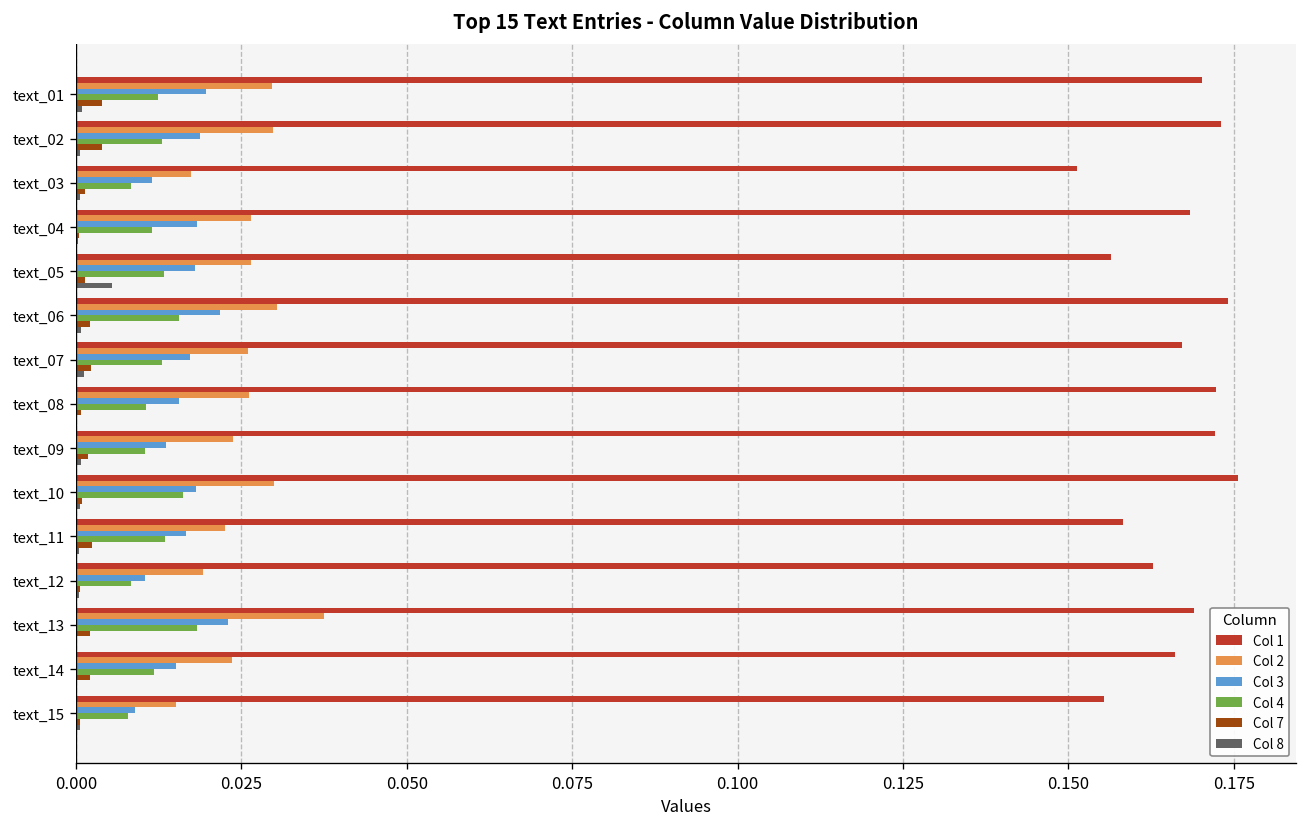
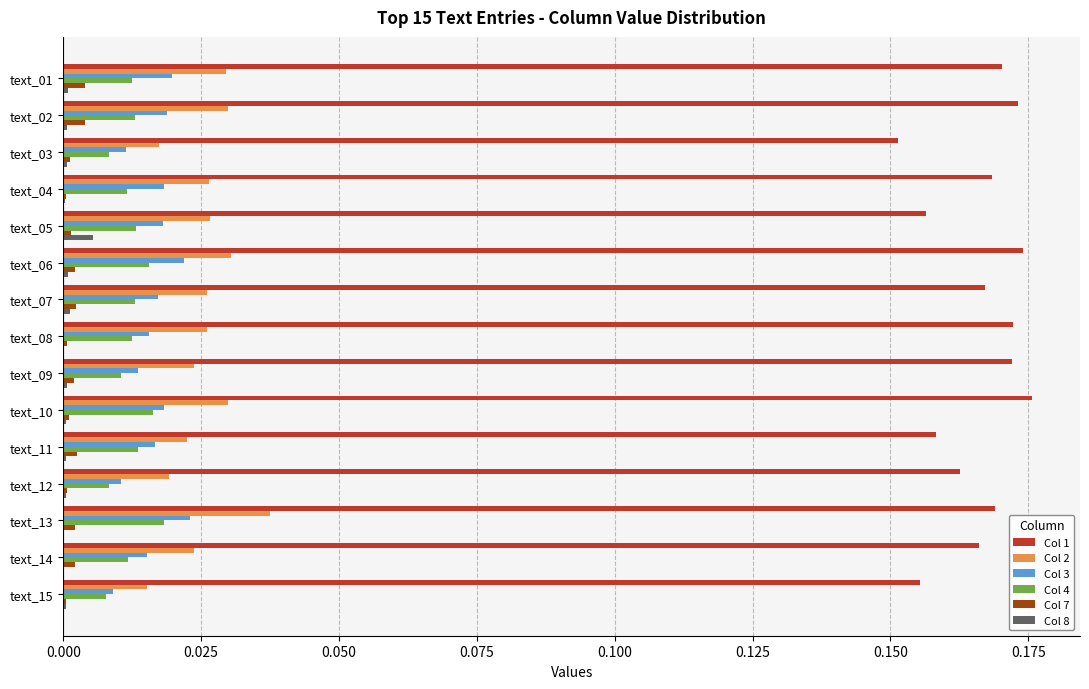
  {
    "Col 2": {
      "text_01": 0.030,
      "text_02": 0.030,
      "text_03": 0.017,
      "text_04": 0.026,
      "text_05": 0.027,
      "text_06": 0.030,
      "text_07": 0.026,
      "text_08": 0.026,
      "text_09": 0.024,
      "text_10": 0.030,
      "text_11": 0.022,
      "text_12": 0.019,
      "text_13": 0.038,
      "text_14": 0.024,
      "text_15": 0.015
    },
    "Col 3": {
      "text_01": 0.020,
      "text_02": 0.019,
      "text_03": 0.011,
      "text_04": 0.018,
      "text_05": 0.018,
      "text_06": 0.022,
      "text_07": 0.017,
      "text_08": 0.016,
      "text_09": 0.014,
      "text_10": 0.018,
      "text_11": 0.017,
      "text_12": 0.010,
      "text_13": 0.023,
      "text_14": 0.015,
      "text_15": 0.009
    },
    "Col 4": {
      "text_01": 0.012,
      "text_02": 0.013,
      "text_03": 0.008,
      "text_04": 0.012,
      "text_05": 0.013,
      "text_06": 0.016,
      "text_07": 0.013,
-     "text_08": 0.011,
+     "text_08": 0.012,
      "text_09": 0.010,
      "text_10": 0.016,
      "text_11": 0.013,
      "text_12": 0.008,
      "text_13": 0.018,
      "text_14": 0.012,
      "text_15": 0.008
    },
    "Col 8": {
      "text_01": 0.001,
      "text_02": 0.001,
      "text_03": 0.001,
      "text_05": 0.005,
      "text_06": 0.001,
      "text_07": 0.001,
      "text_09": 0.001,
      "text_10": 0.001,
      "text_11": 0.000,
      "text_12": 0.001,
      "text_15": 0.001
    }
  }
